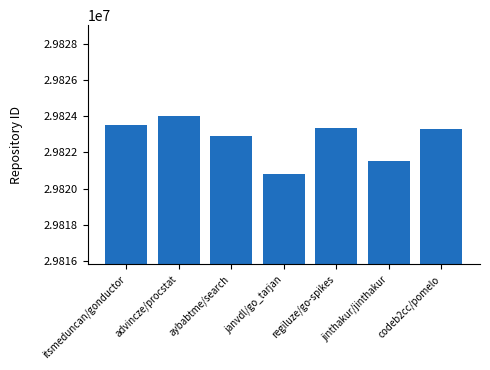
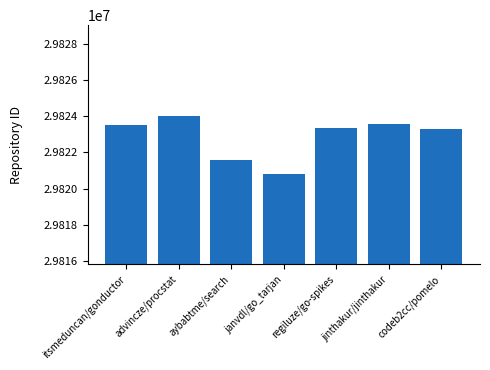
  {
    "itsmeduncan/gonductor": 29823500,
    "advincze/procstat": 29824000,
-   "aybabtme/search": 29822900,
+   "aybabtme/search": 29821600,
    "janvdl/go_tarjan": 29820800,
    "regiluze/go-spikes": 29823300,
-   "jinthakur/jinthakur": 29821500,
+   "jinthakur/jinthakur": 29823600,
    "codeb2cc/pomelo": 29823300
  }
